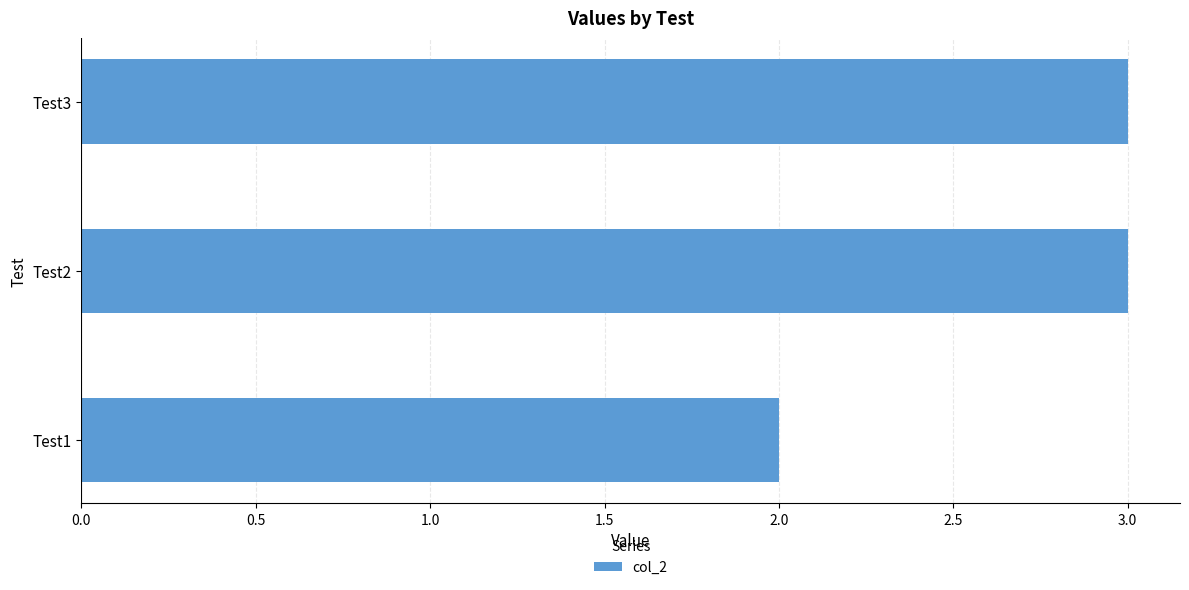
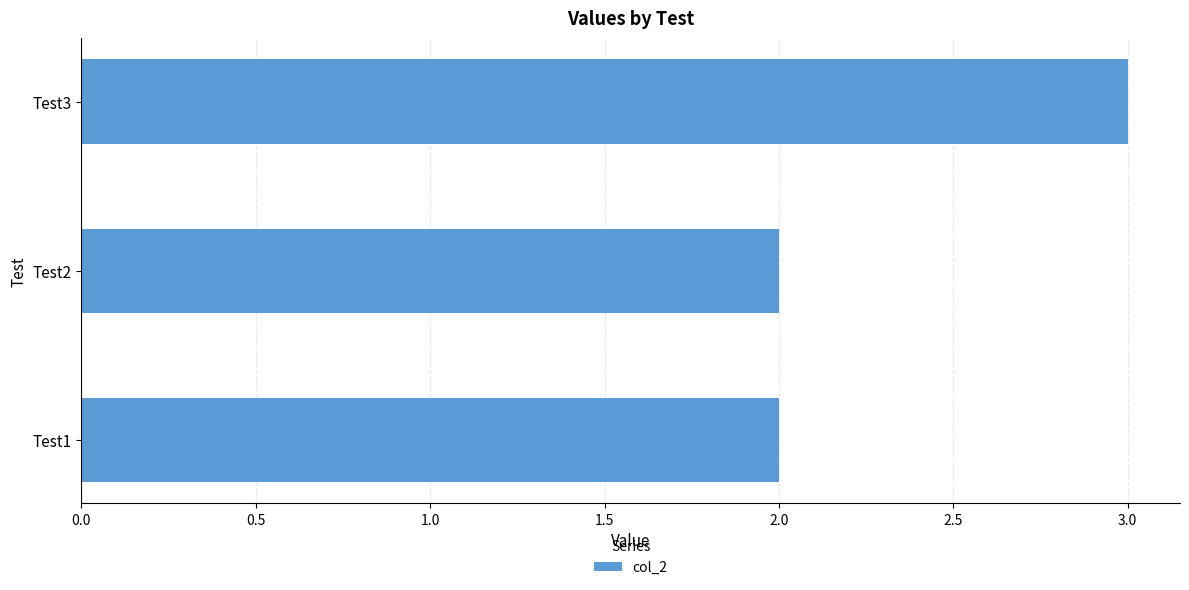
  {
    "Test3": 3,
-   "Test2": 3,
+   "Test2": 2,
    "Test1": 2
  }
